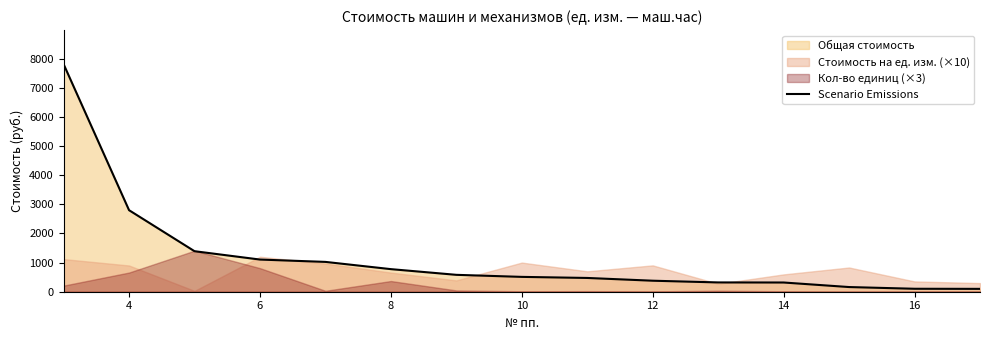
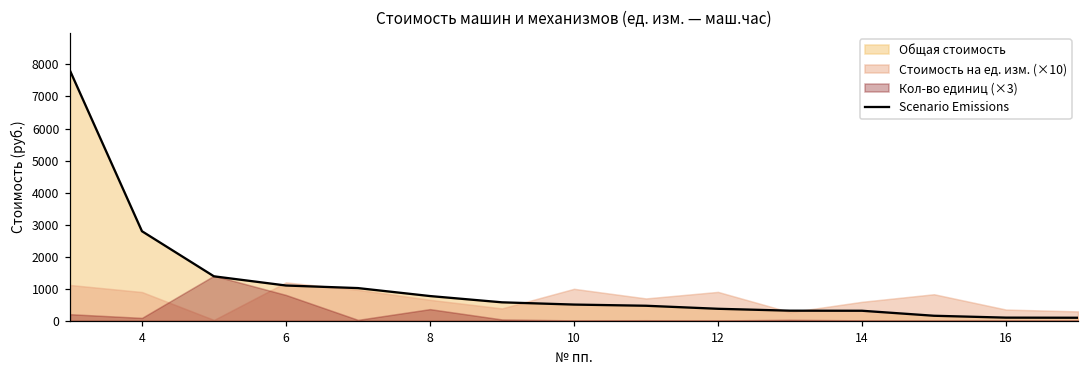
  {
    "Кол-во единиц (×3)": {
-     "4": 700,
+     "4": 100,
      "6": 800,
      "8": 400
    }
  }
